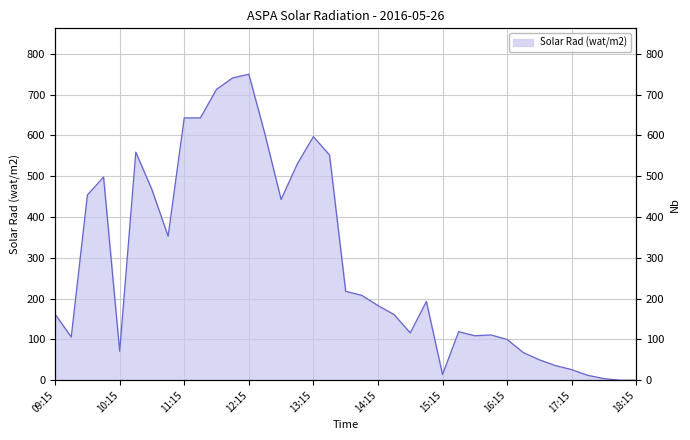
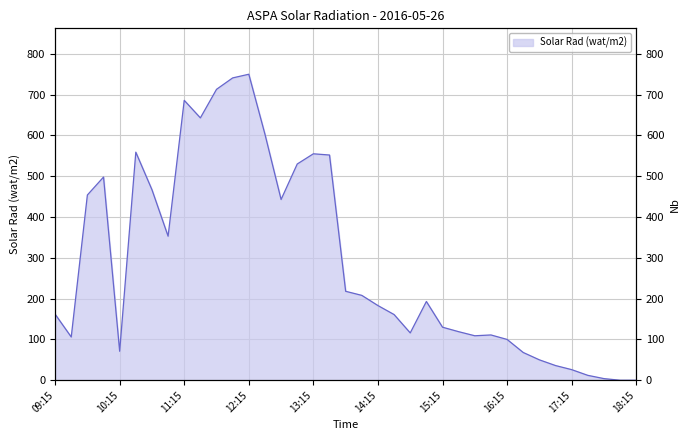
  {
    "09:15": 160,
    "10:15": 70,
-   "11:15": 640,
+   "11:15": 690,
    "12:15": 750,
-   "13:15": 600,
+   "13:15": 560,
    "14:15": 180,
-   "15:15": 10,
+   "15:15": 130,
    "16:15": 100,
    "17:15": 30,
    "18:15": 0
  }
